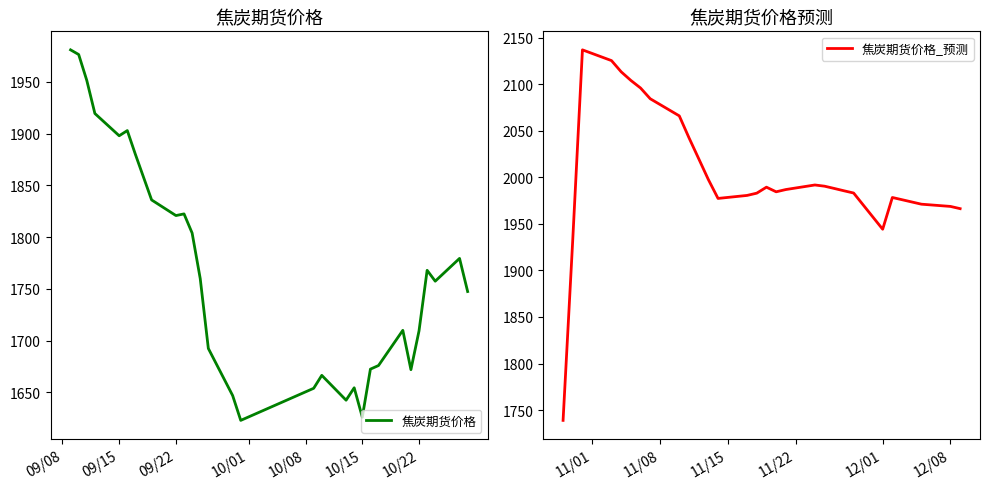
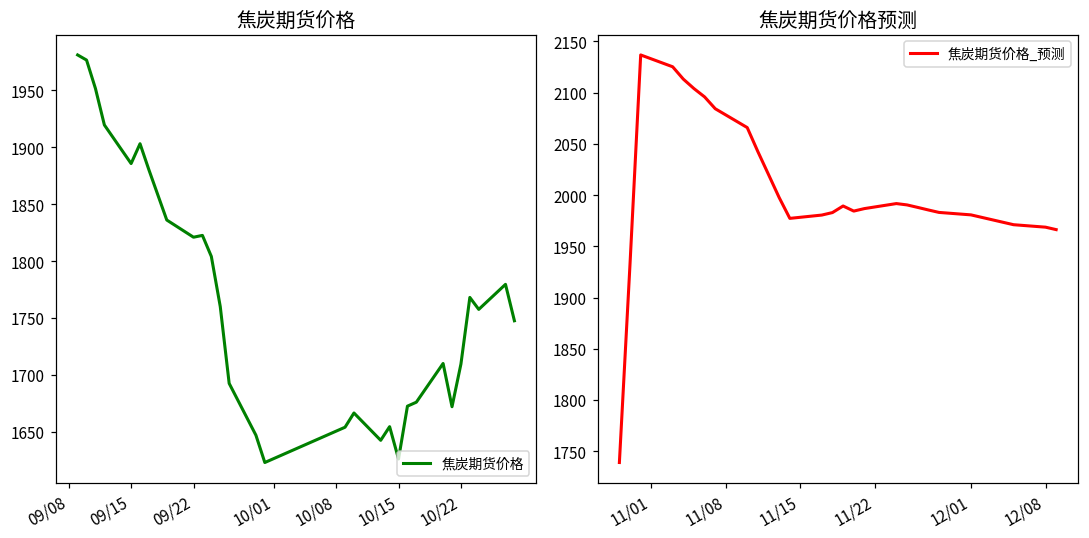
  {
    "焦炭期货价格": {
-     "09/15": 1898,
+     "09/15": 1886,
      "09/22": 1821,
      "10/22": 1710
    },
    "焦炭期货价格预测": {
-     "12/01": 1940,
+     "12/01": 1980,
      "12/08": 1970
    }
  }
